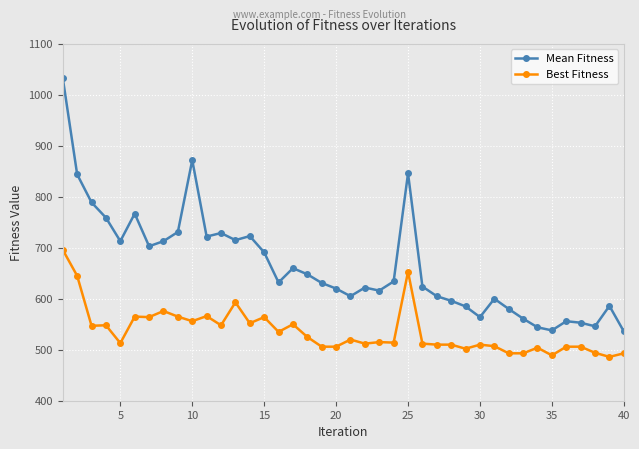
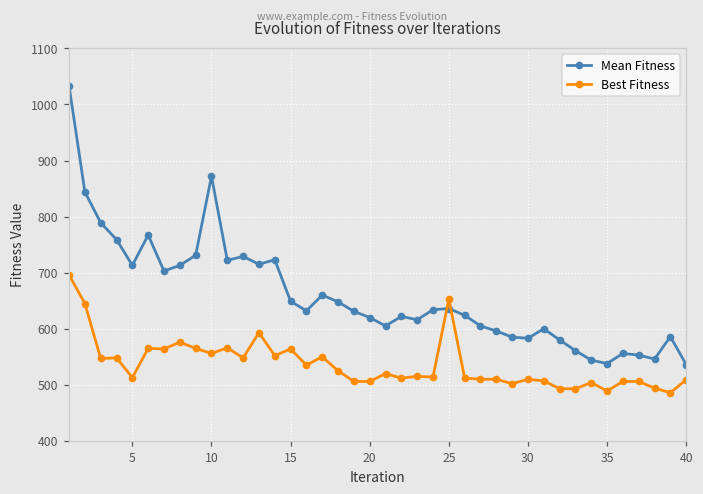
  {
    "Mean Fitness": {
      "5": 710,
      "10": 870,
-     "15": 690,
+     "15": 650,
      "20": 620,
-     "25": 850,
-     "30": 560,
+     "25": 640,
+     "30": 580,
      "35": 540,
      "40": 540
    },
    "Best Fitness": {
      "5": 510,
      "10": 560,
      "15": 560,
      "20": 510,
      "25": 650,
      "30": 510,
      "35": 490,
-     "40": 490
+     "40": 510
    }
  }
